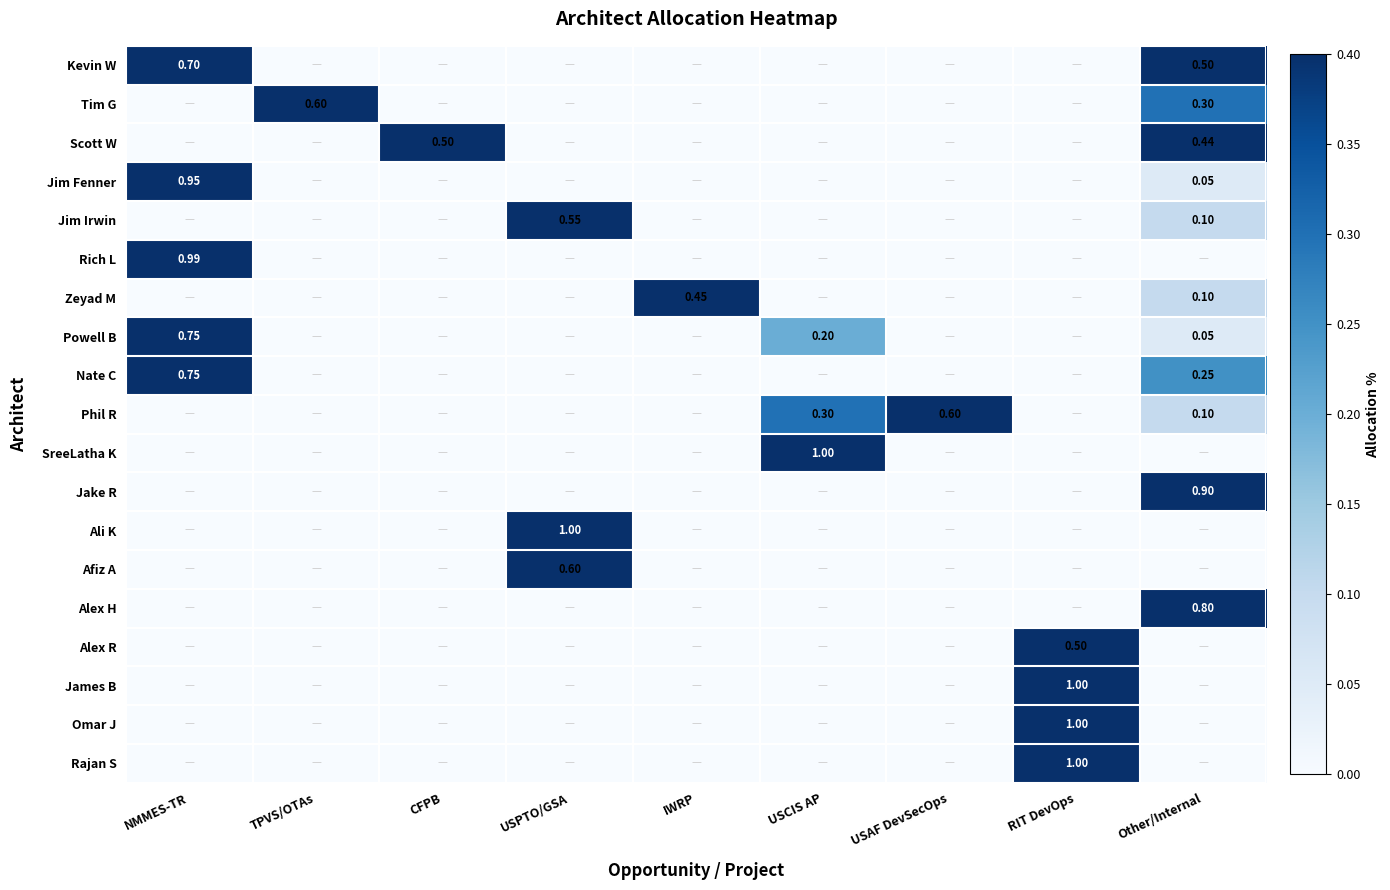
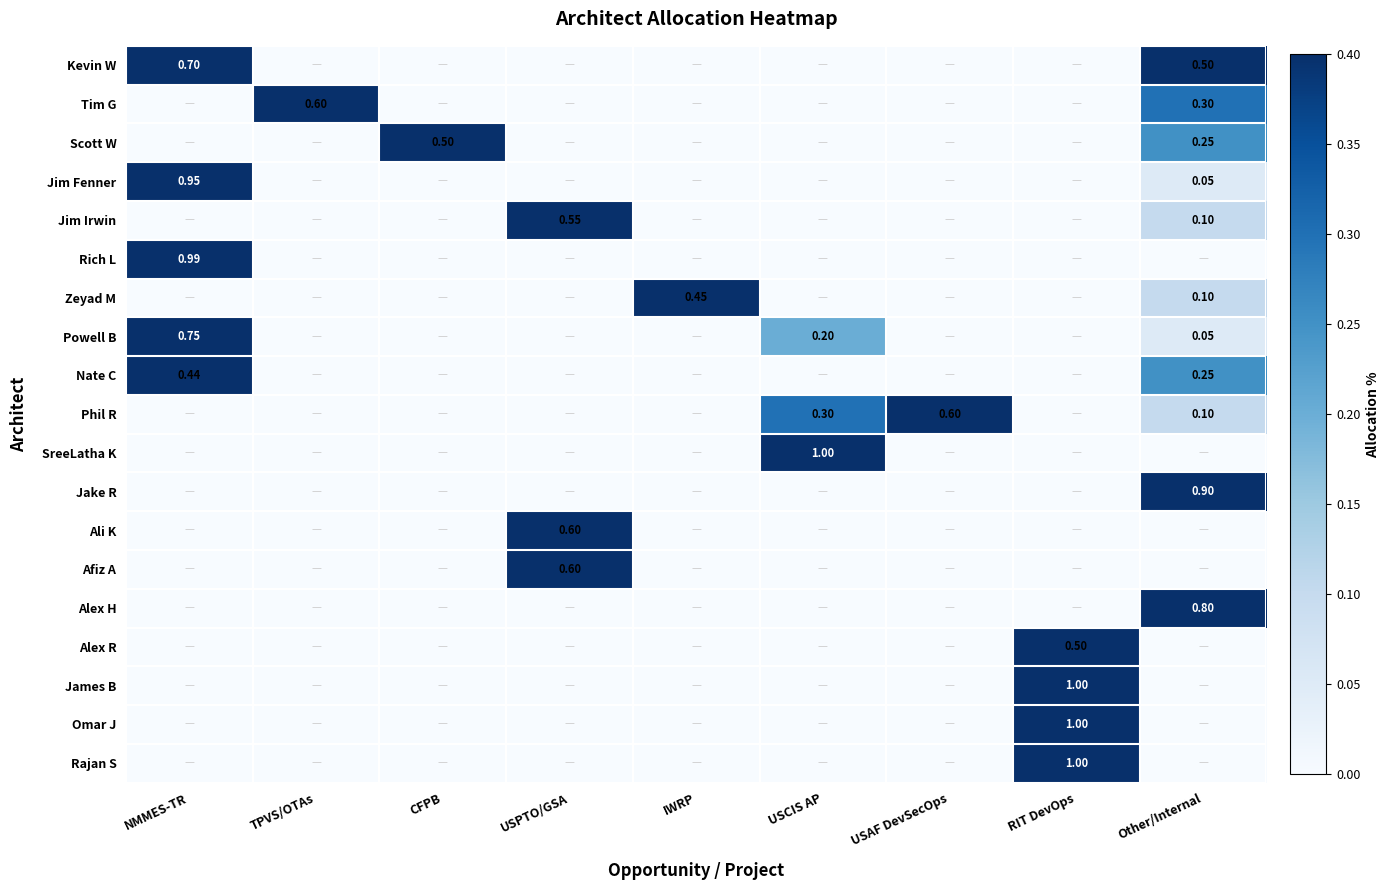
  {
    "Kevin W": {
      "NMMES-TR": 0.70,
      "Other/Internal": 0.50
    },
    "Tim G": {
      "TPVS/OTAs": 0.60,
      "Other/Internal": 0.30
    },
    "Scott W": {
      "CFPB": 0.50,
-     "Other/Internal": 0.44
+     "Other/Internal": 0.25
    },
    "Jim Fenner": {
      "NMMES-TR": 0.95,
      "Other/Internal": 0.05
    },
    "Jim Irwin": {
      "USPTO/GSA": 0.55,
      "Other/Internal": 0.10
    },
    "Rich L": {
      "NMMES-TR": 0.99
    },
    "Zeyad M": {
      "IWRP": 0.45,
      "Other/Internal": 0.10
    },
    "Powell B": {
      "NMMES-TR": 0.75,
      "USCIS AP": 0.20,
      "Other/Internal": 0.05
    },
    "Nate C": {
-     "NMMES-TR": 0.75,
+     "NMMES-TR": 0.44,
      "Other/Internal": 0.25
    },
    "Phil R": {
      "USCIS AP": 0.30,
      "USAF DevSecOps": 0.60,
      "Other/Internal": 0.10
    },
    "SreeLatha K": {
      "USCIS AP": 1.00
    },
    "Jake R": {
      "Other/Internal": 0.90
    },
    "Ali K": {
-     "USPTO/GSA": 1.00
+     "USPTO/GSA": 0.60
    },
    "Afiz A": {
      "USPTO/GSA": 0.60
    },
    "Alex H": {
      "Other/Internal": 0.80
    },
    "Alex R": {
      "RIT DevOps": 0.50
    },
    "James B": {
      "RIT DevOps": 1.00
    },
    "Omar J": {
      "RIT DevOps": 1.00
    },
    "Rajan S": {
      "RIT DevOps": 1.00
    }
  }
